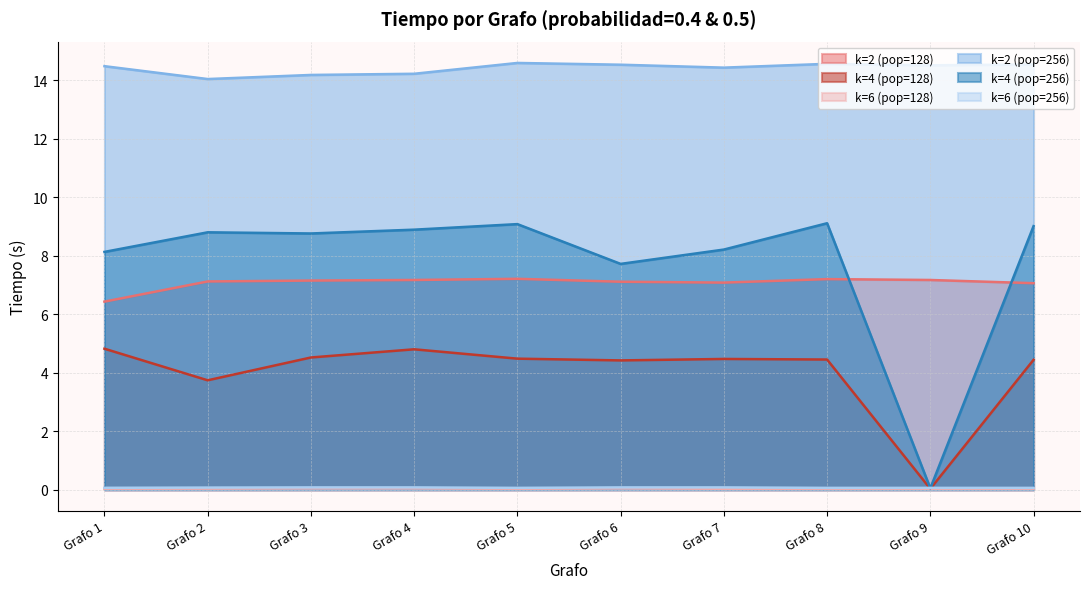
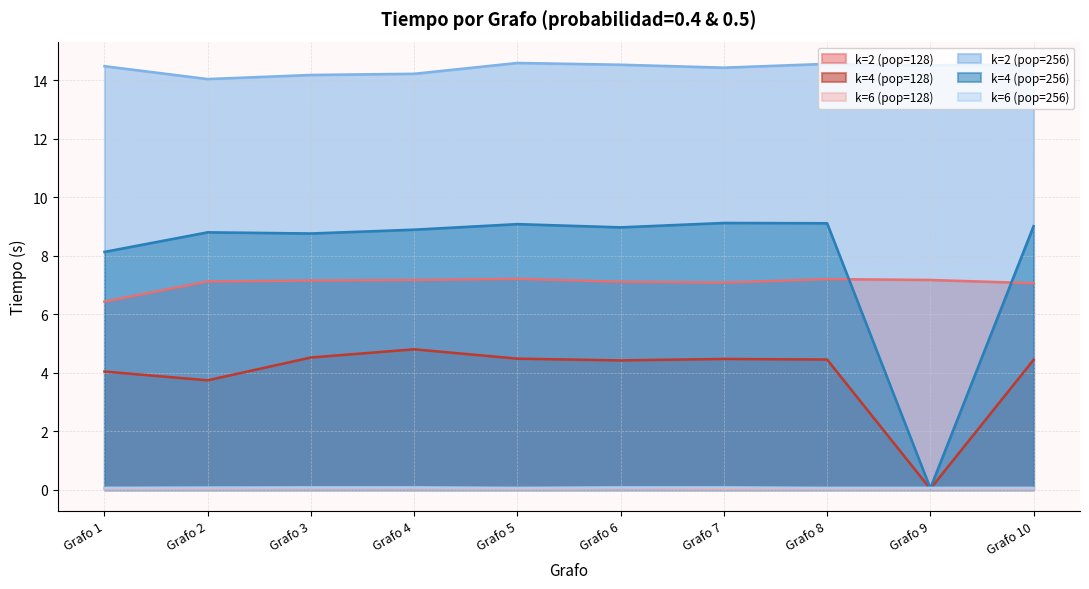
  {
    "k=2 (pop=128)": {
      "Grafo 1": 6.4,
      "Grafo 2": 7.1,
      "Grafo 3": 7.2,
      "Grafo 4": 7.2,
      "Grafo 5": 7.2,
      "Grafo 6": 7.1,
      "Grafo 7": 7.1,
      "Grafo 8": 7.2,
      "Grafo 9": 7.2,
      "Grafo 10": 7.1
    },
    "k=4 (pop=128)": {
-     "Grafo 1": 4.8,
+     "Grafo 1": 4.0,
      "Grafo 2": 3.7,
      "Grafo 3": 4.5,
      "Grafo 4": 4.8,
      "Grafo 5": 4.5,
      "Grafo 6": 4.4,
      "Grafo 7": 4.5,
      "Grafo 8": 4.5,
      "Grafo 10": 4.4
    },
    "k=4 (pop=256)": {
      "Grafo 1": 8.1,
      "Grafo 2": 8.8,
      "Grafo 3": 8.8,
      "Grafo 4": 8.9,
      "Grafo 5": 9.1,
-     "Grafo 6": 7.7,
-     "Grafo 7": 8.2,
+     "Grafo 6": 9.0,
+     "Grafo 7": 9.1,
      "Grafo 8": 9.1,
      "Grafo 10": 9.0
    }
  }
